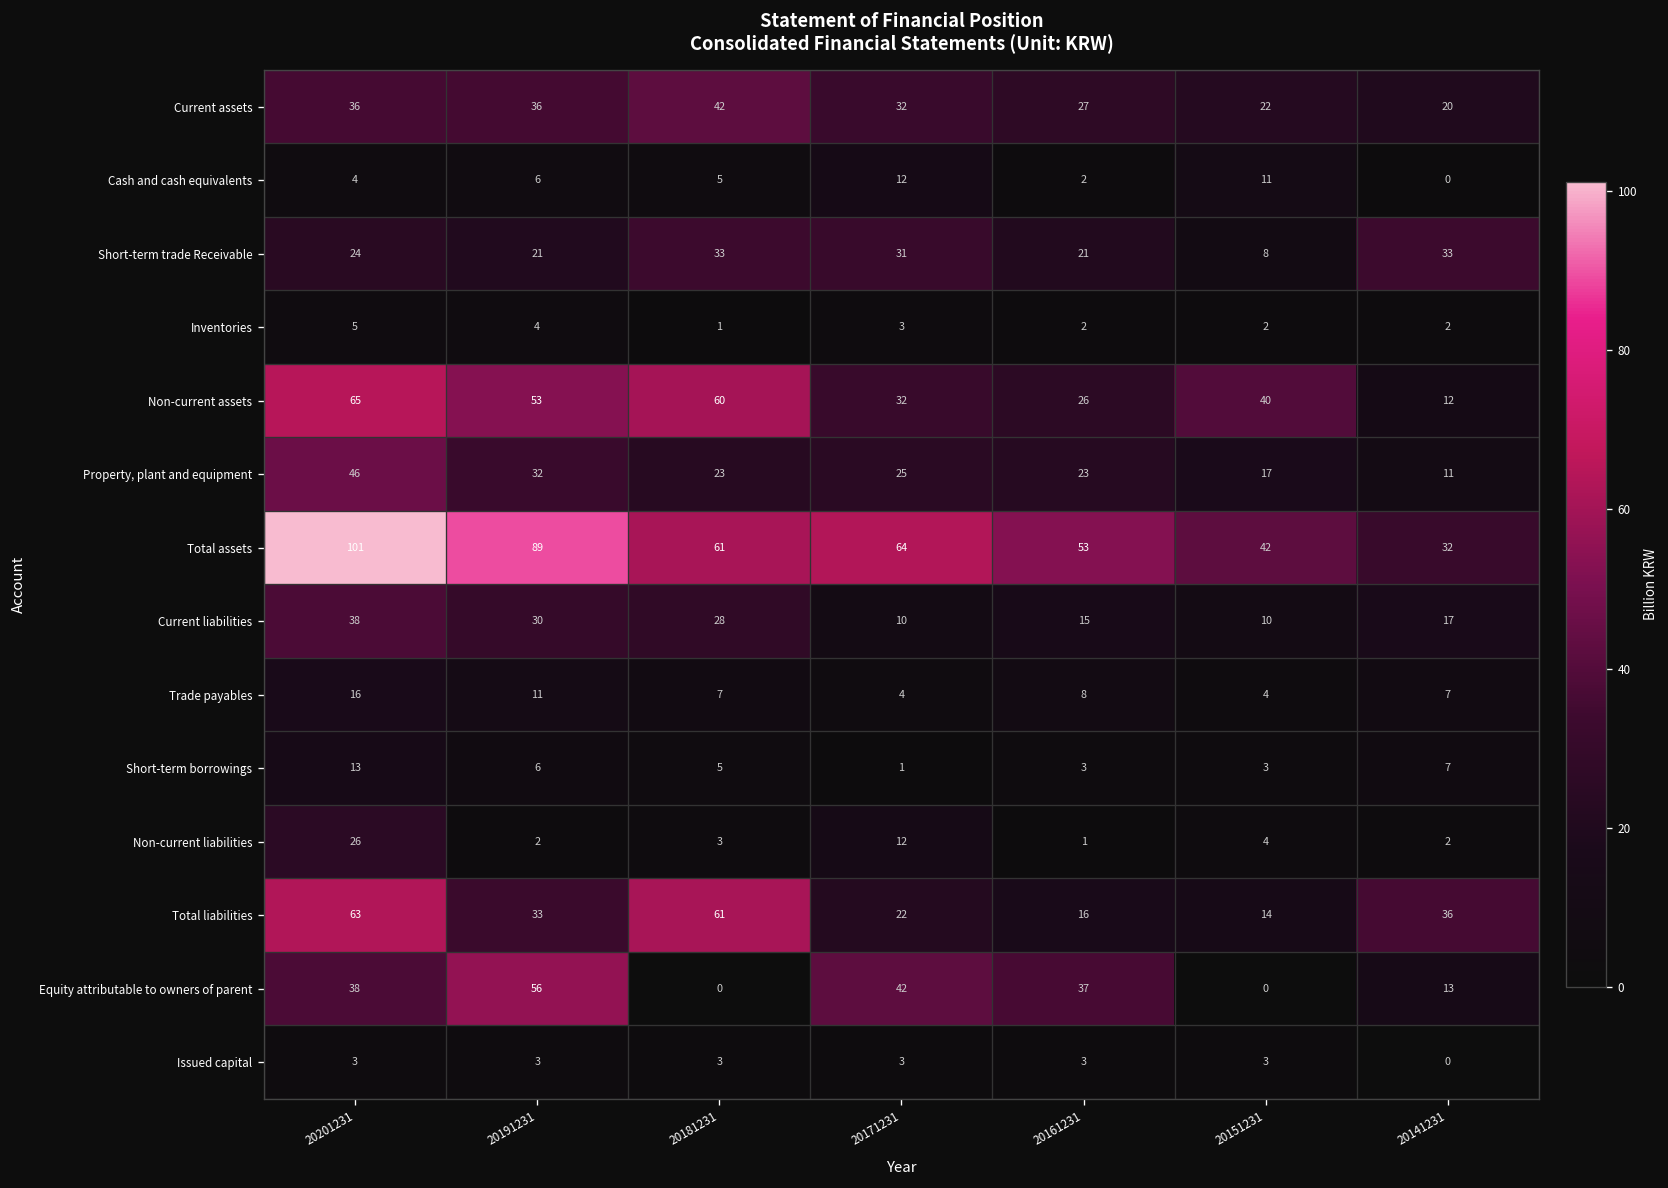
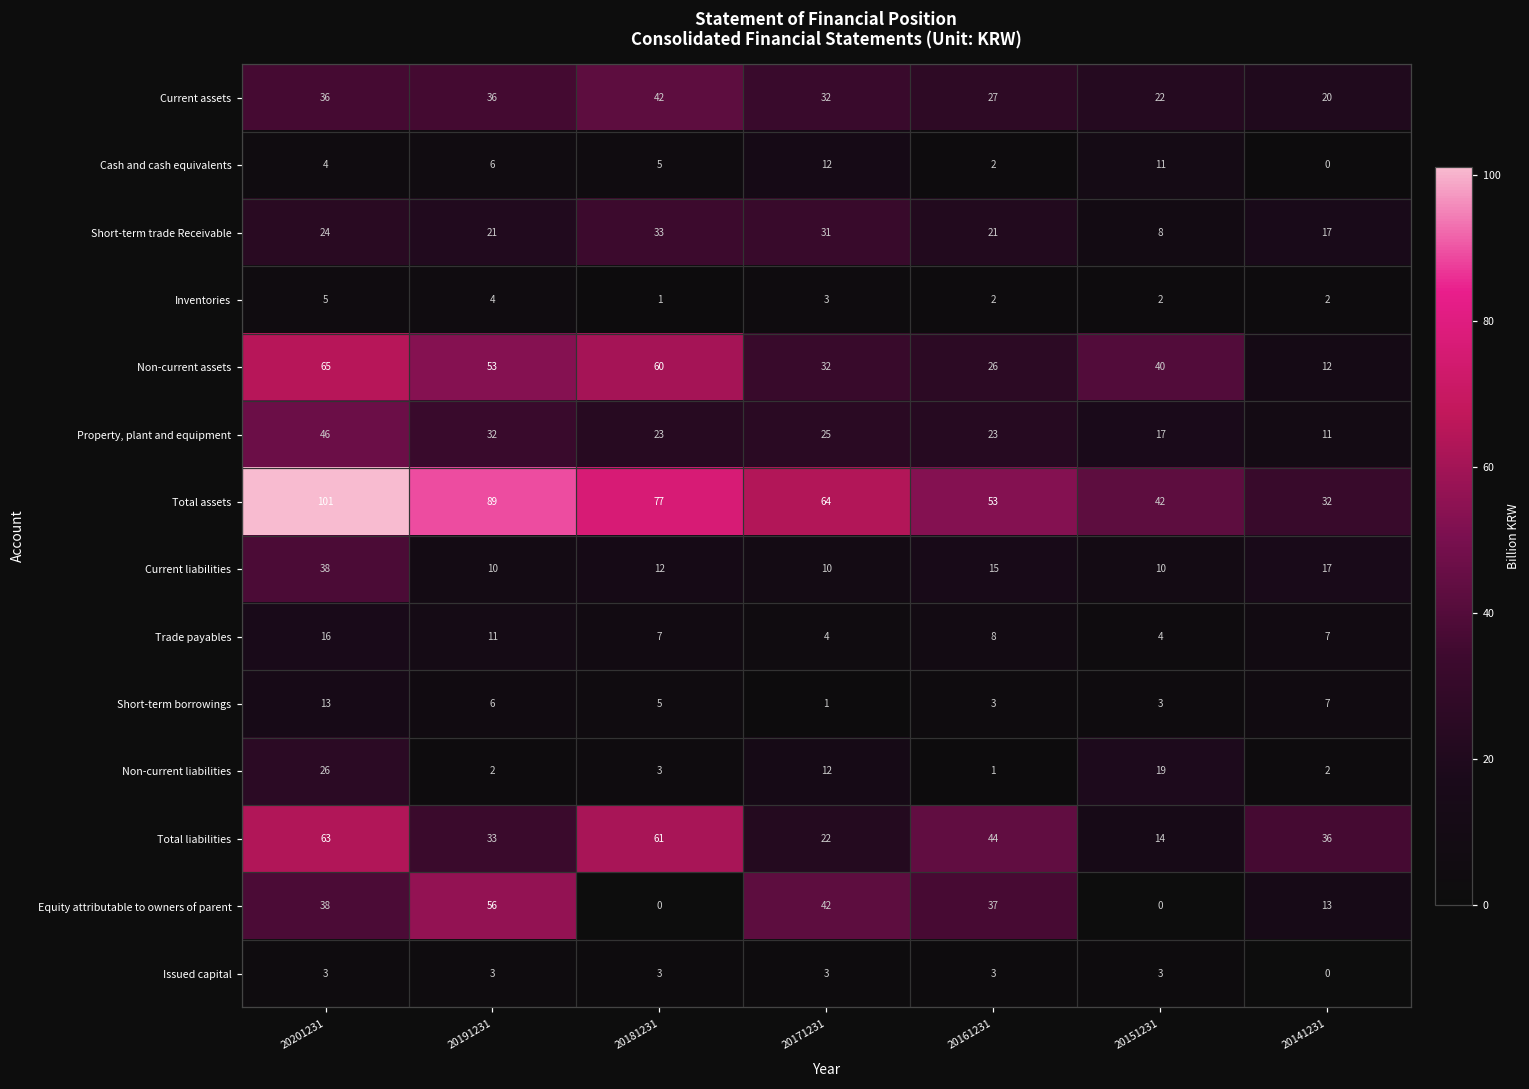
  {
    "Current assets": {
      "20201231": 36,
      "20191231": 36,
      "20181231": 42,
      "20171231": 32,
      "20161231": 27,
      "20151231": 22,
      "20141231": 20
    },
    "Cash and cash equivalents": {
      "20201231": 4,
      "20191231": 6,
      "20181231": 5,
      "20171231": 12,
      "20161231": 2,
      "20151231": 11,
      "20141231": 0
    },
    "Short-term trade Receivable": {
      "20201231": 24,
      "20191231": 21,
      "20181231": 33,
      "20171231": 31,
      "20161231": 21,
      "20151231": 8,
-     "20141231": 33
+     "20141231": 17
    },
    "Inventories": {
      "20201231": 5,
      "20191231": 4,
      "20181231": 1,
      "20171231": 3,
      "20161231": 2,
      "20151231": 2,
      "20141231": 2
    },
    "Non-current assets": {
      "20201231": 65,
      "20191231": 53,
      "20181231": 60,
      "20171231": 32,
      "20161231": 26,
      "20151231": 40,
      "20141231": 12
    },
    "Property, plant and equipment": {
      "20201231": 46,
      "20191231": 32,
      "20181231": 23,
      "20171231": 25,
      "20161231": 23,
      "20151231": 17,
      "20141231": 11
    },
    "Total assets": {
      "20201231": 101,
      "20191231": 89,
-     "20181231": 61,
+     "20181231": 77,
      "20171231": 64,
      "20161231": 53,
      "20151231": 42,
      "20141231": 32
    },
    "Current liabilities": {
      "20201231": 38,
-     "20191231": 30,
-     "20181231": 28,
+     "20191231": 10,
+     "20181231": 12,
      "20171231": 10,
      "20161231": 15,
      "20151231": 10,
      "20141231": 17
    },
    "Trade payables": {
      "20201231": 16,
      "20191231": 11,
      "20181231": 7,
      "20171231": 4,
      "20161231": 8,
      "20151231": 4,
      "20141231": 7
    },
    "Short-term borrowings": {
      "20201231": 13,
      "20191231": 6,
      "20181231": 5,
      "20171231": 1,
      "20161231": 3,
      "20151231": 3,
      "20141231": 7
    },
    "Non-current liabilities": {
      "20201231": 26,
      "20191231": 2,
      "20181231": 3,
      "20171231": 12,
      "20161231": 1,
-     "20151231": 4,
+     "20151231": 19,
      "20141231": 2
    },
    "Total liabilities": {
      "20201231": 63,
      "20191231": 33,
      "20181231": 61,
      "20171231": 22,
-     "20161231": 16,
+     "20161231": 44,
      "20151231": 14,
      "20141231": 36
    },
    "Equity attributable to owners of parent": {
      "20201231": 38,
      "20191231": 56,
      "20181231": 0,
      "20171231": 42,
      "20161231": 37,
      "20151231": 0,
      "20141231": 13
    },
    "Issued capital": {
      "20201231": 3,
      "20191231": 3,
      "20181231": 3,
      "20171231": 3,
      "20161231": 3,
      "20151231": 3,
      "20141231": 0
    }
  }
